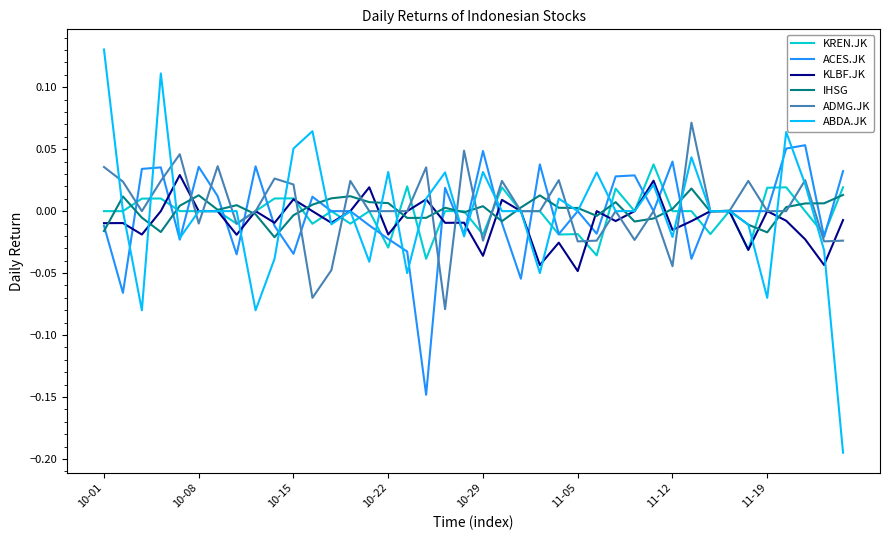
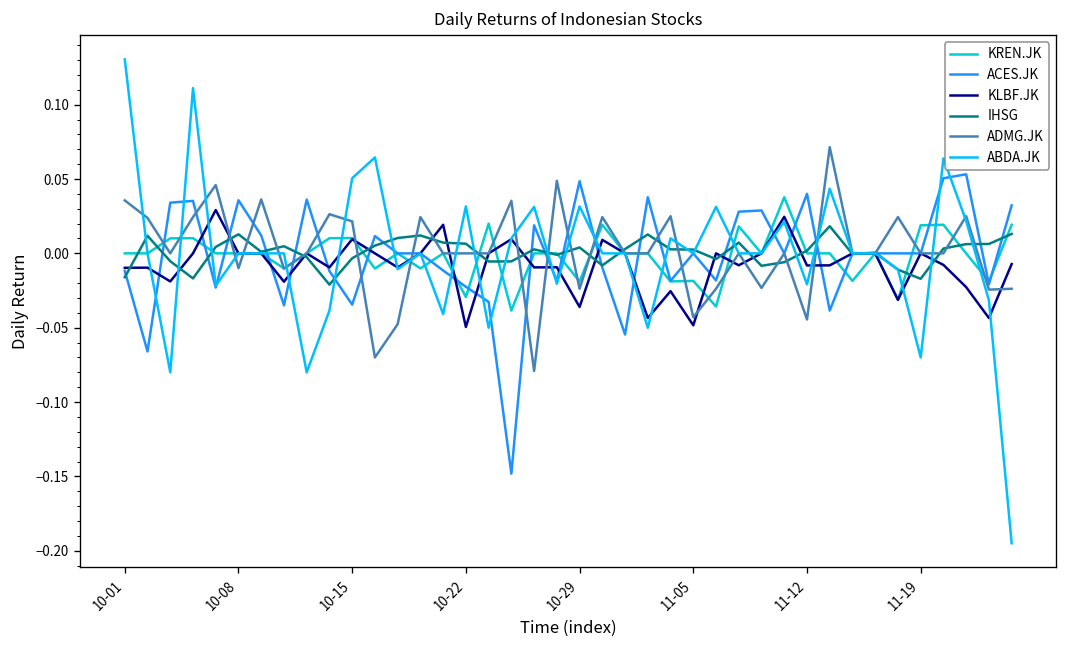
  {
    "KLBF.JK": {
-     "10-22": -0.019,
+     "10-22": -0.050,
      "10-29": -0.036,
      "11-05": -0.048,
-     "11-12": -0.015
+     "11-12": -0.008
    },
    "IHSG": {
      "10-01": -0.016,
      "10-08": 0.013,
      "10-15": -0.003,
      "10-22": 0.006,
      "10-29": 0.004,
      "11-05": 0.003,
      "11-19": -0.017
    },
    "ADMG.JK": {
      "10-01": 0.036,
      "10-08": -0.010,
      "10-15": 0.022,
      "10-22": 0.000,
      "10-29": -0.024,
-     "11-05": -0.024,
+     "11-05": -0.043,
      "11-12": -0.044
    }
  }
